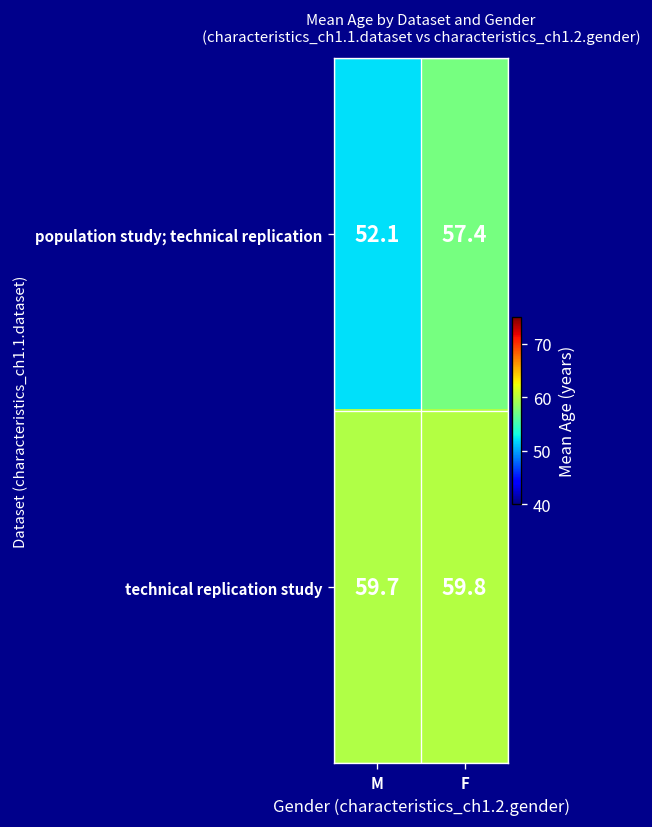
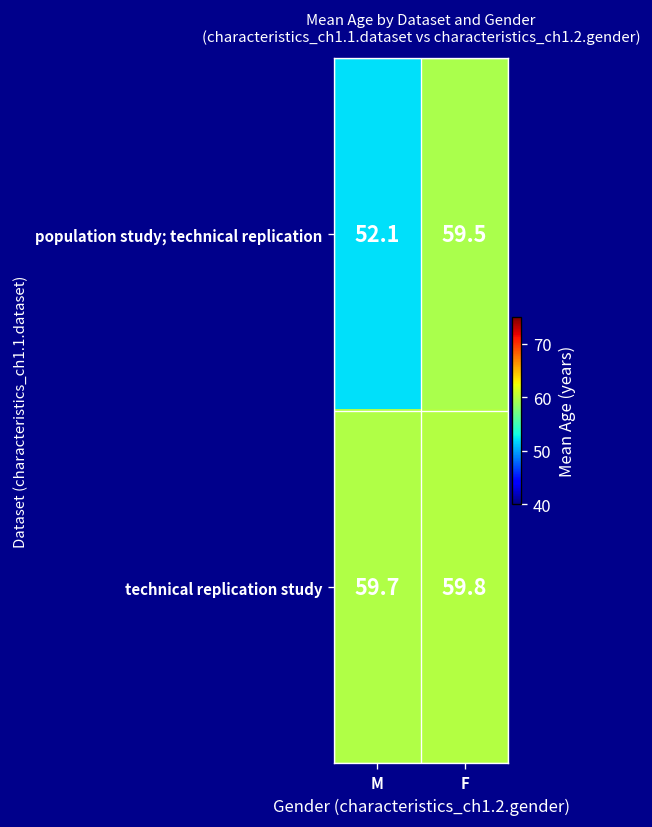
  {
    "population study; technical replication": {
      "M": 52.1,
-     "F": 57.4
+     "F": 59.5
    },
    "technical replication study": {
      "M": 59.7,
      "F": 59.8
    }
  }
